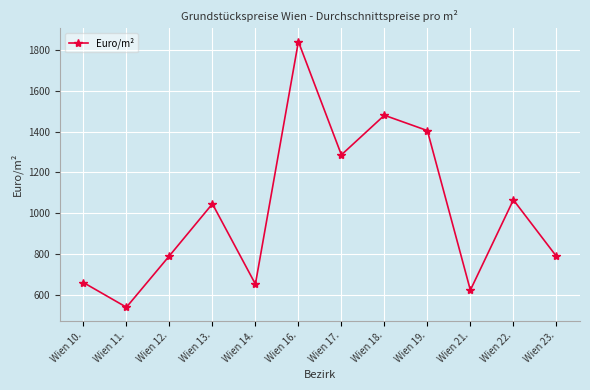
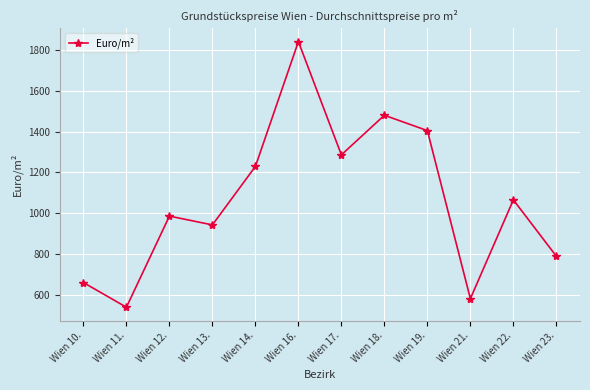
  {
    "Wien 10.": 660,
    "Wien 11.": 540,
-   "Wien 12.": 790,
-   "Wien 13.": 1050,
-   "Wien 14.": 650,
+   "Wien 12.": 990,
+   "Wien 13.": 940,
+   "Wien 14.": 1230,
    "Wien 16.": 1840,
    "Wien 17.": 1290,
    "Wien 18.": 1480,
    "Wien 19.": 1400,
-   "Wien 21.": 620,
+   "Wien 21.": 580,
    "Wien 22.": 1070,
    "Wien 23.": 790
  }
